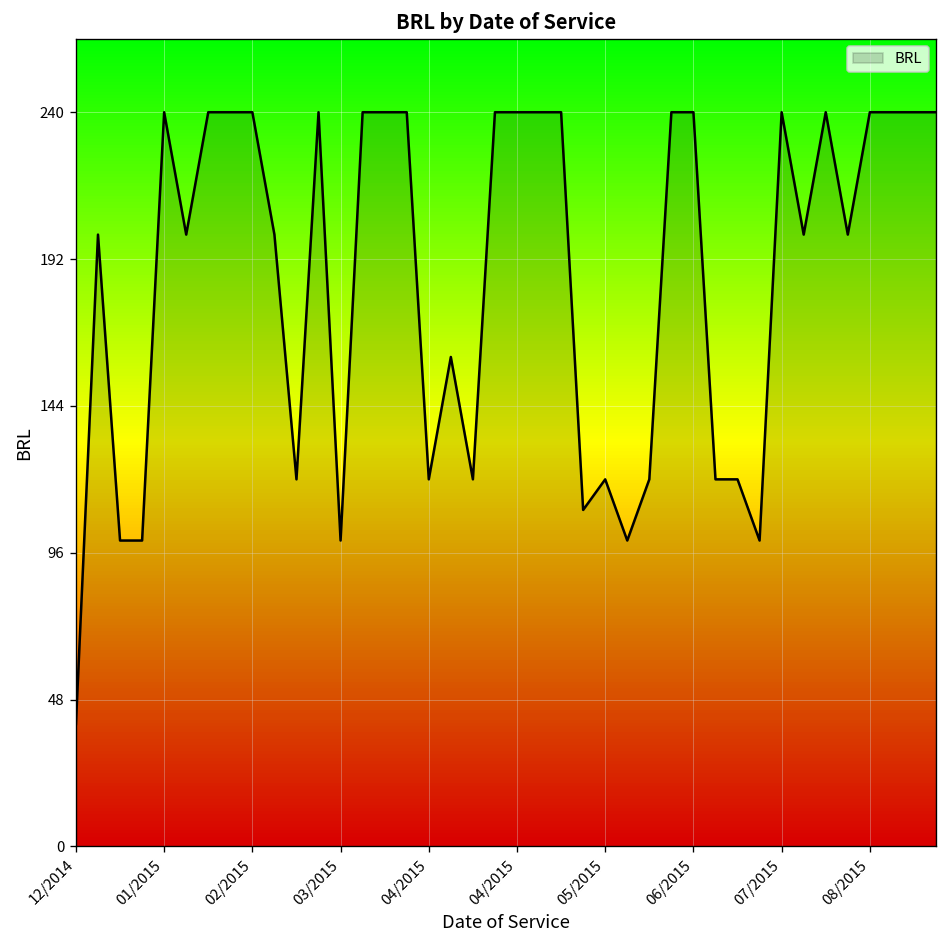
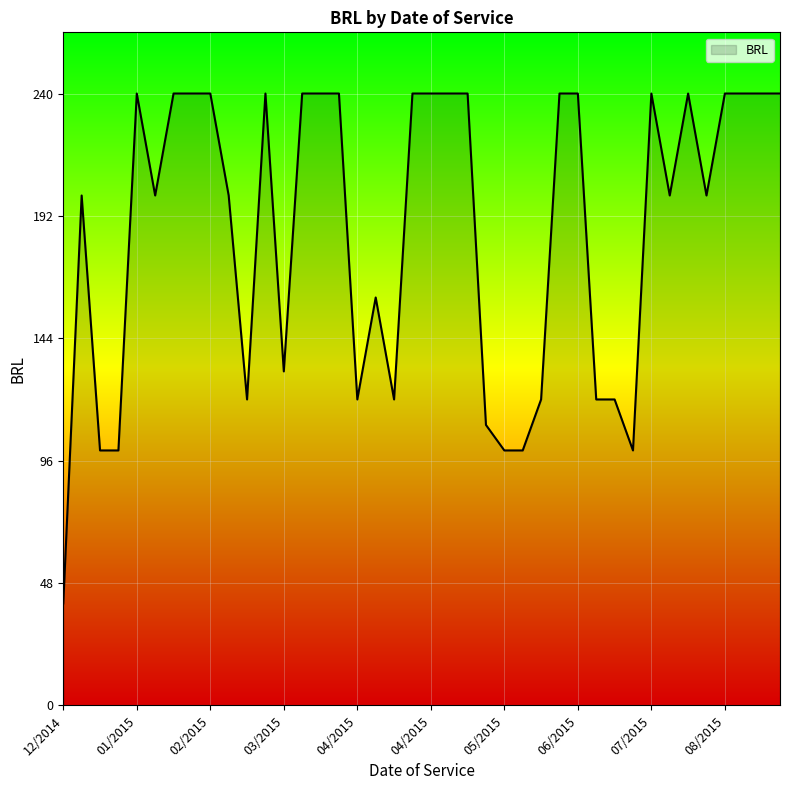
  {
    "12/2014": 40,
    "01/2015": 240,
    "02/2015": 240,
-   "03/2015": 100,
-   "05/2015": 120,
+   "03/2015": 131,
+   "05/2015": 100,
    "06/2015": 240,
    "07/2015": 240,
    "08/2015": 240
  }
